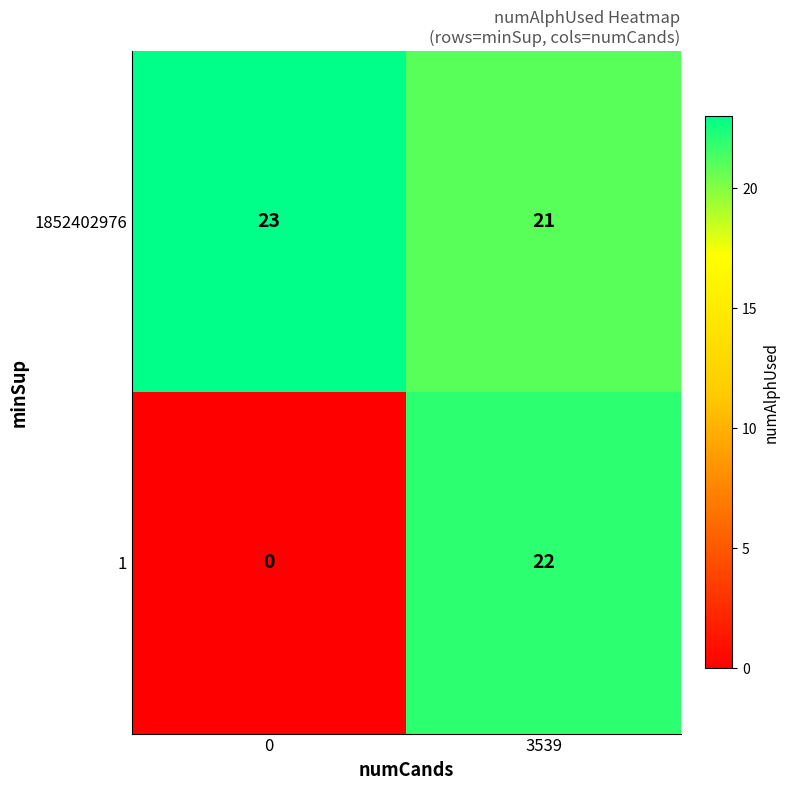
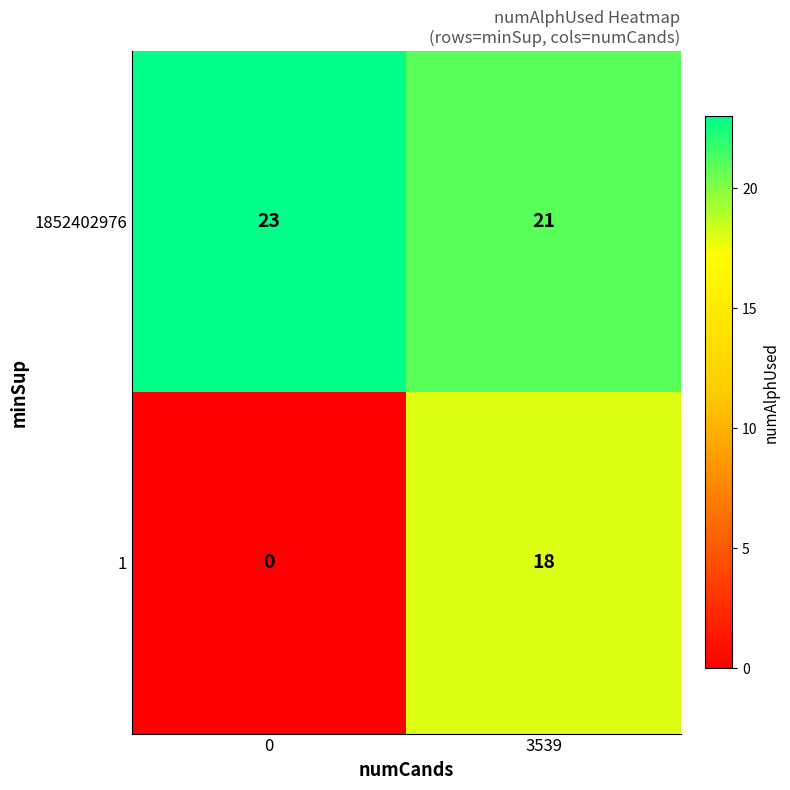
  {
    "1852402976": {
      "0": 23,
      "3539": 21
    },
    "1": {
      "0": 0,
-     "3539": 22
+     "3539": 18
    }
  }
